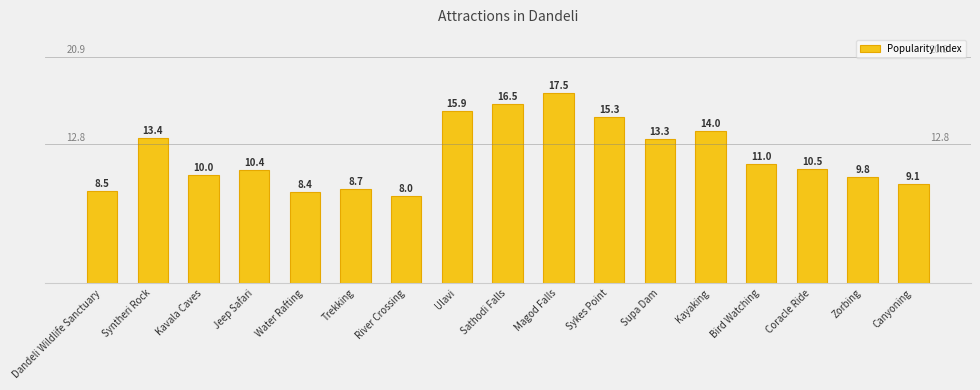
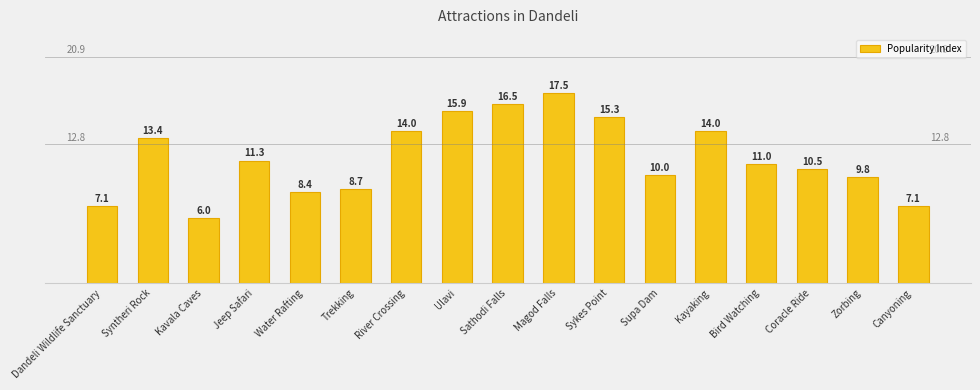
  {
-   "Dandeli Wildlife Sanctuary": 8.5,
+   "Dandeli Wildlife Sanctuary": 7.1,
    "Syntheri Rock": 13.4,
-   "Kavala Caves": 10.0,
-   "Jeep Safari": 10.4,
+   "Kavala Caves": 6.0,
+   "Jeep Safari": 11.3,
    "Water Rafting": 8.4,
    "Trekking": 8.7,
-   "River Crossing": 8.0,
+   "River Crossing": 14.0,
    "Ulavi": 15.9,
    "Sathodi Falls": 16.5,
    "Magod Falls": 17.5,
    "Sykes Point": 15.3,
-   "Supa Dam": 13.3,
+   "Supa Dam": 10.0,
    "Kayaking": 14.0,
    "Bird Watching": 11.0,
    "Coracle Ride": 10.5,
    "Zorbing": 9.8,
-   "Canyoning": 9.1
+   "Canyoning": 7.1
  }
